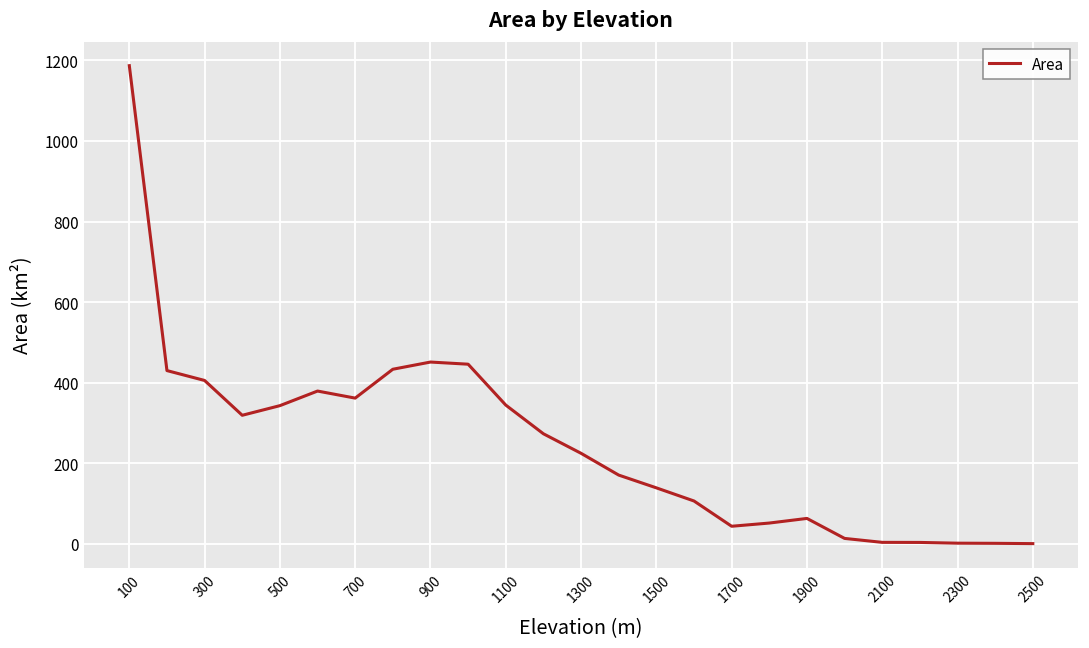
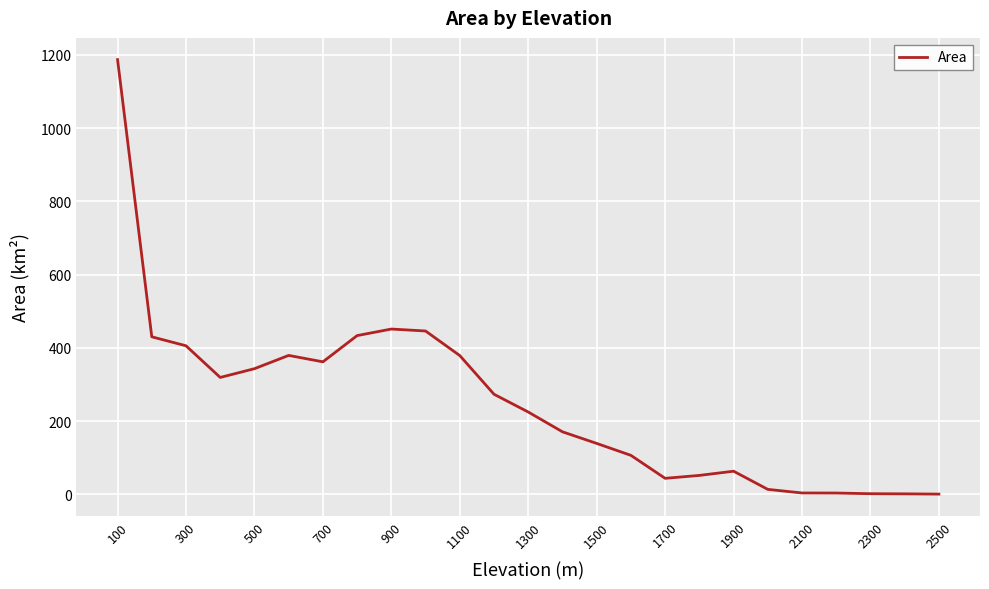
  {
    "100": 1190,
    "300": 410,
    "500": 340,
    "700": 360,
    "900": 450,
-   "1100": 340,
+   "1100": 380,
    "1300": 220,
    "1500": 140,
    "1700": 40,
    "1900": 60,
    "2100": 0,
    "2300": 0,
    "2500": 0
  }
